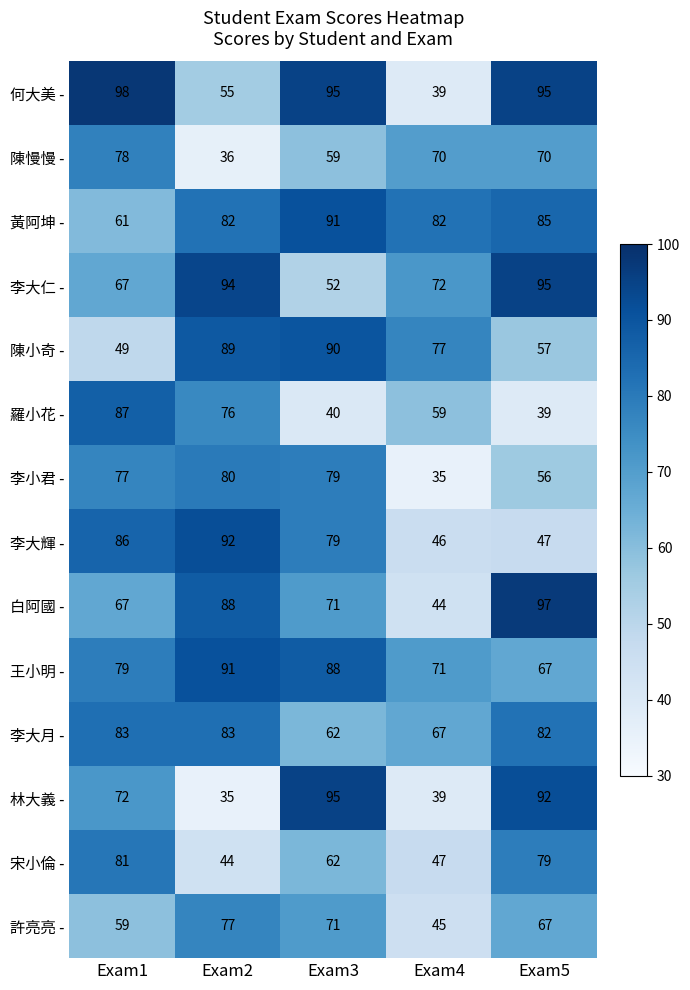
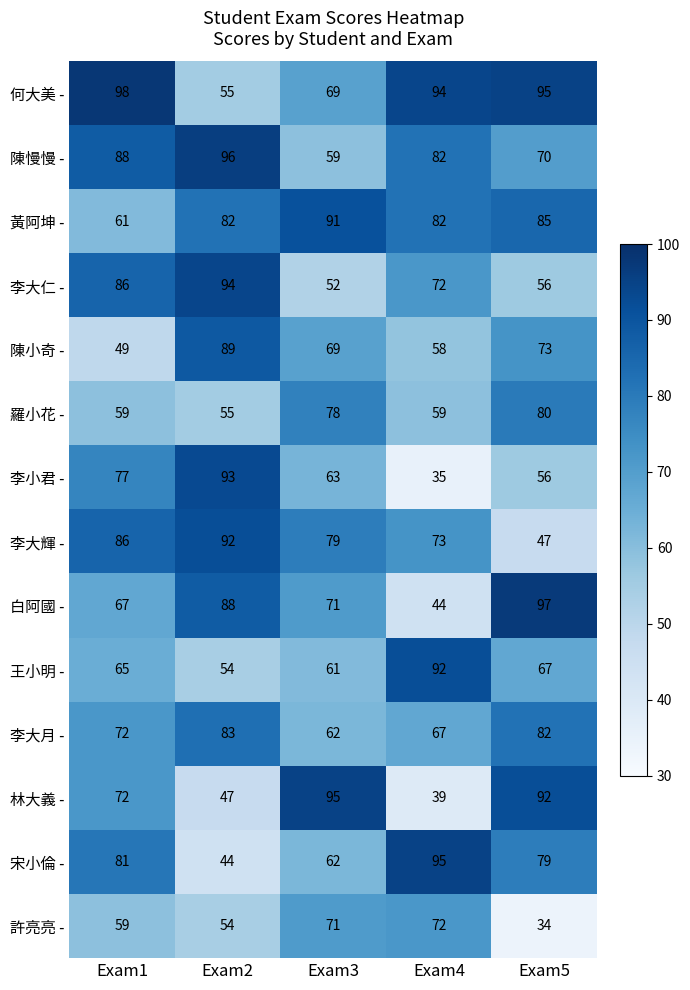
  {
    "何大美 -": {
      "Exam1": 98,
      "Exam2": 55,
-     "Exam3": 95,
-     "Exam4": 39,
+     "Exam3": 69,
+     "Exam4": 94,
      "Exam5": 95
    },
    "陳慢慢 -": {
-     "Exam1": 78,
-     "Exam2": 36,
+     "Exam1": 88,
+     "Exam2": 96,
      "Exam3": 59,
-     "Exam4": 70,
+     "Exam4": 82,
      "Exam5": 70
    },
    "黃阿坤 -": {
      "Exam1": 61,
      "Exam2": 82,
      "Exam3": 91,
      "Exam4": 82,
      "Exam5": 85
    },
    "李大仁 -": {
-     "Exam1": 67,
+     "Exam1": 86,
      "Exam2": 94,
      "Exam3": 52,
      "Exam4": 72,
-     "Exam5": 95
+     "Exam5": 56
    },
    "陳小奇 -": {
      "Exam1": 49,
      "Exam2": 89,
-     "Exam3": 90,
-     "Exam4": 77,
-     "Exam5": 57
+     "Exam3": 69,
+     "Exam4": 58,
+     "Exam5": 73
    },
    "羅小花 -": {
-     "Exam1": 87,
-     "Exam2": 76,
-     "Exam3": 40,
+     "Exam1": 59,
+     "Exam2": 55,
+     "Exam3": 78,
      "Exam4": 59,
-     "Exam5": 39
+     "Exam5": 80
    },
    "李小君 -": {
      "Exam1": 77,
-     "Exam2": 80,
-     "Exam3": 79,
+     "Exam2": 93,
+     "Exam3": 63,
      "Exam4": 35,
      "Exam5": 56
    },
    "李大輝 -": {
      "Exam1": 86,
      "Exam2": 92,
      "Exam3": 79,
-     "Exam4": 46,
+     "Exam4": 73,
      "Exam5": 47
    },
    "白阿國 -": {
      "Exam1": 67,
      "Exam2": 88,
      "Exam3": 71,
      "Exam4": 44,
      "Exam5": 97
    },
    "王小明 -": {
-     "Exam1": 79,
-     "Exam2": 91,
-     "Exam3": 88,
-     "Exam4": 71,
+     "Exam1": 65,
+     "Exam2": 54,
+     "Exam3": 61,
+     "Exam4": 92,
      "Exam5": 67
    },
    "李大月 -": {
-     "Exam1": 83,
+     "Exam1": 72,
      "Exam2": 83,
      "Exam3": 62,
      "Exam4": 67,
      "Exam5": 82
    },
    "林大義 -": {
      "Exam1": 72,
-     "Exam2": 35,
+     "Exam2": 47,
      "Exam3": 95,
      "Exam4": 39,
      "Exam5": 92
    },
    "宋小倫 -": {
      "Exam1": 81,
      "Exam2": 44,
      "Exam3": 62,
-     "Exam4": 47,
+     "Exam4": 95,
      "Exam5": 79
    },
    "許亮亮 -": {
      "Exam1": 59,
-     "Exam2": 77,
+     "Exam2": 54,
      "Exam3": 71,
-     "Exam4": 45,
-     "Exam5": 67
+     "Exam4": 72,
+     "Exam5": 34
    }
  }
